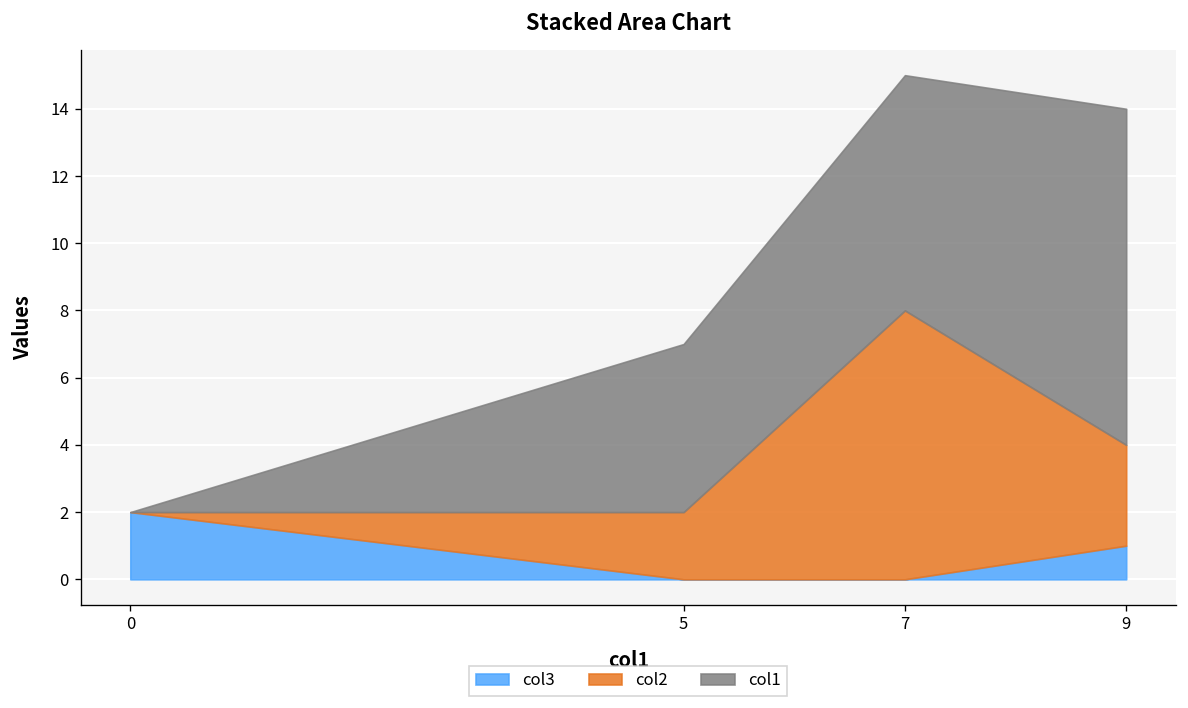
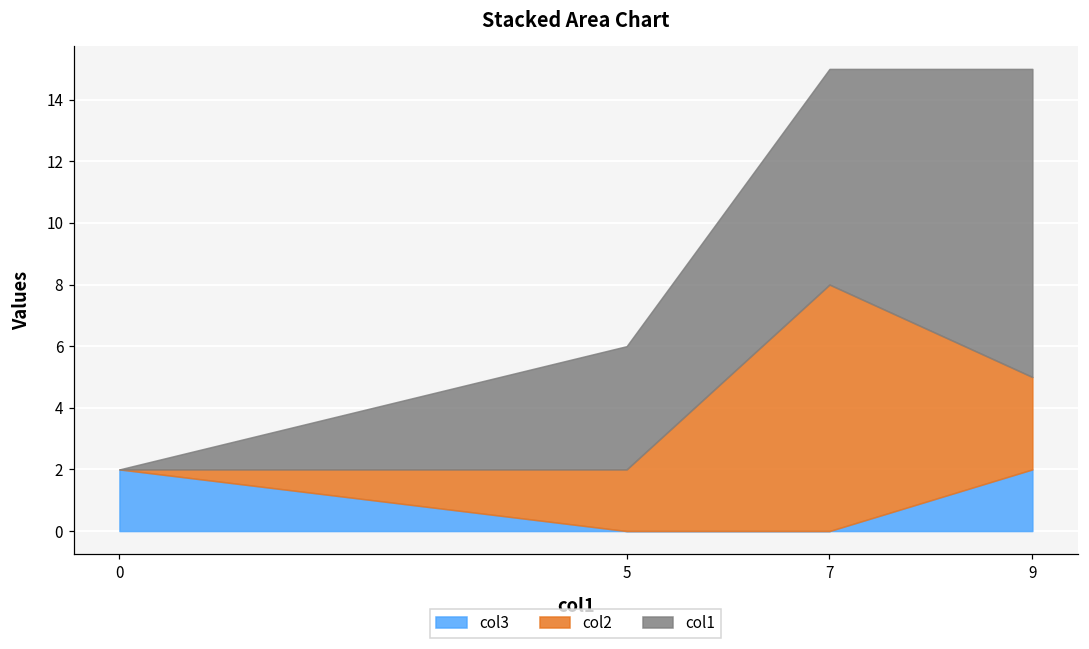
  {
    "col3": {
      "5": 0,
      "7": 0,
-     "9": 1
+     "9": 2
    },
    "col2": {
      "5": 2,
      "7": 8,
      "9": 3
    },
    "col1": {
-     "5": 5,
+     "5": 4,
      "7": 7,
      "9": 10
    }
  }
